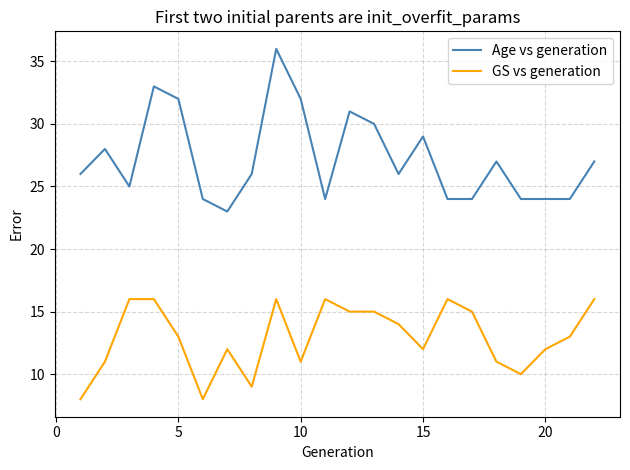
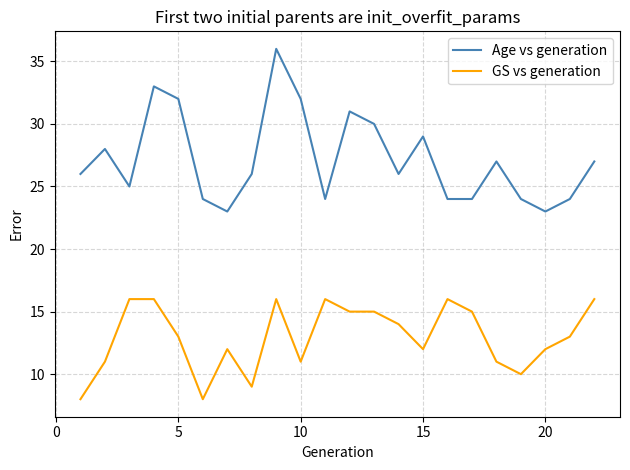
  {
    "Age vs generation": {
      "5": 32,
      "10": 32,
      "15": 29,
-     "20": 24
+     "20": 23
    },
    "GS vs generation": {
      "5": 13,
      "10": 11,
      "15": 12,
      "20": 12
    }
  }
